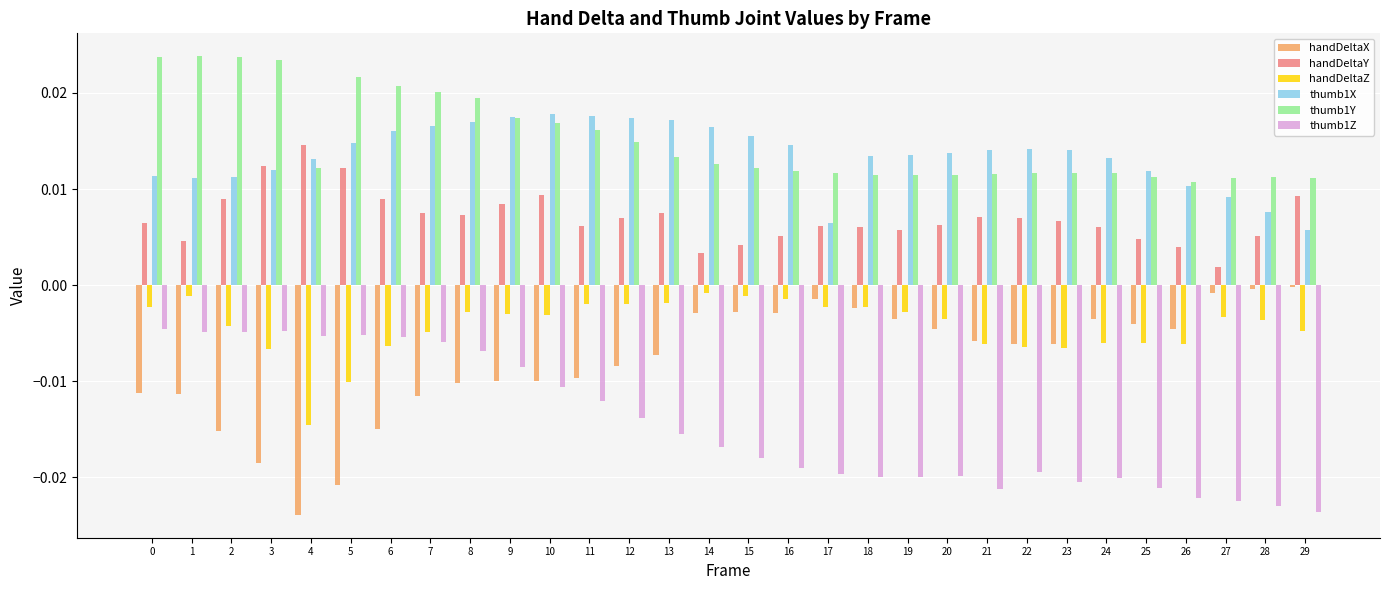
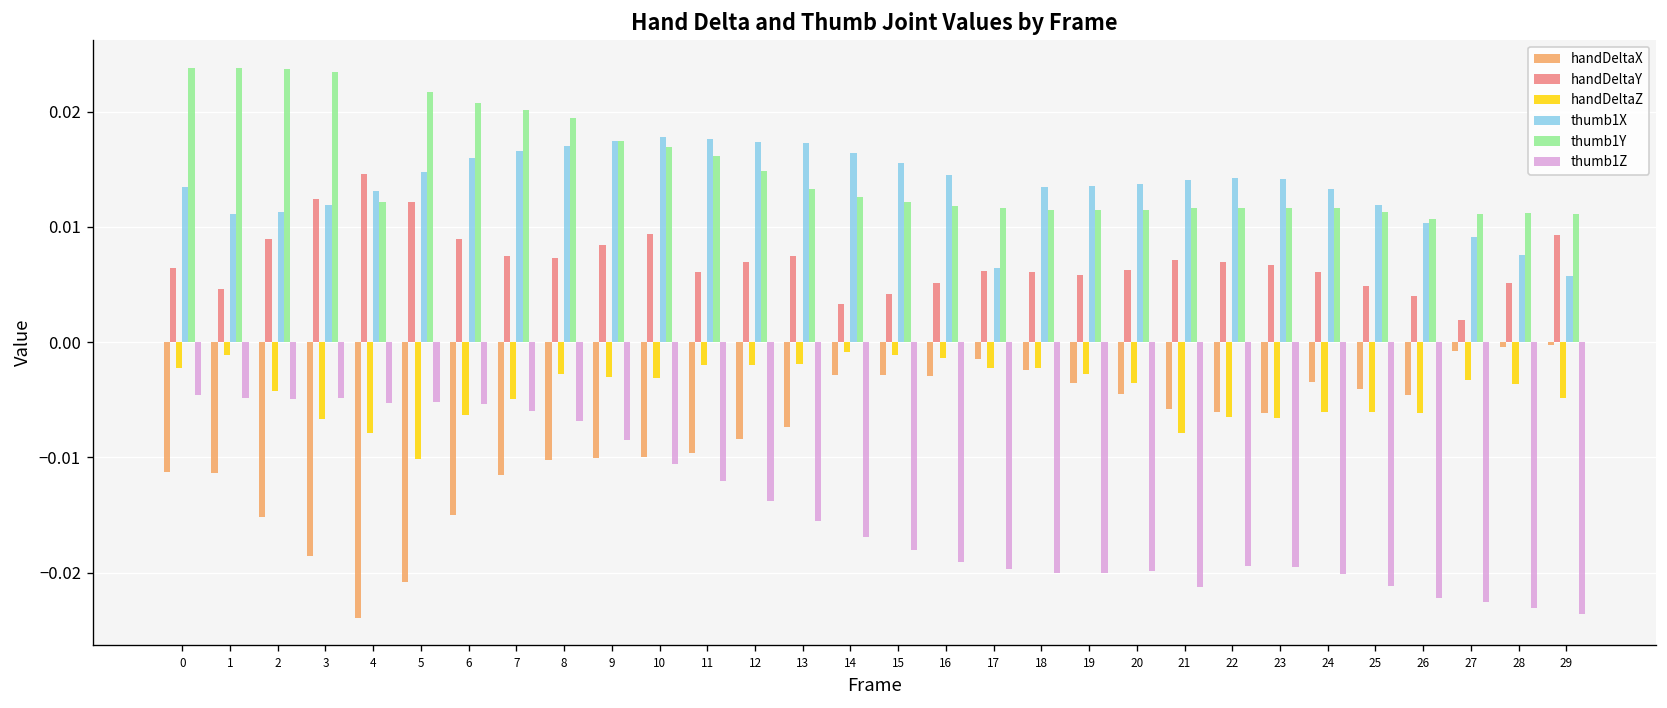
  {
    "handDeltaZ": {
      "0": -0.002,
      "1": -0.001,
      "2": -0.004,
      "3": -0.007,
-     "4": -0.015,
+     "4": -0.008,
      "5": -0.010,
      "6": -0.006,
      "7": -0.005,
      "8": -0.003,
      "9": -0.003,
      "10": -0.003,
      "11": -0.002,
      "12": -0.002,
      "13": -0.002,
      "14": -0.001,
      "15": -0.001,
      "16": -0.001,
      "17": -0.002,
      "18": -0.002,
      "19": -0.003,
      "20": -0.004,
-     "21": -0.006,
+     "21": -0.008,
      "22": -0.006,
      "23": -0.007,
      "24": -0.006,
      "25": -0.006,
      "26": -0.006,
      "27": -0.003,
      "28": -0.004,
      "29": -0.005
    },
    "thumb1X": {
-     "0": 0.011,
+     "0": 0.013,
      "1": 0.011,
      "2": 0.011,
      "3": 0.012,
      "4": 0.013,
      "5": 0.015,
      "6": 0.016,
      "7": 0.017,
      "8": 0.017,
      "9": 0.017,
      "10": 0.018,
      "11": 0.018,
      "12": 0.017,
      "13": 0.017,
      "14": 0.016,
      "15": 0.016,
      "16": 0.015,
      "17": 0.006,
      "18": 0.013,
      "19": 0.014,
      "20": 0.014,
      "21": 0.014,
      "22": 0.014,
      "23": 0.014,
      "24": 0.013,
      "25": 0.012,
      "26": 0.010,
      "27": 0.009,
      "28": 0.008,
      "29": 0.006
    },
    "thumb1Y": {
      "0": 0.024,
      "1": 0.024,
      "2": 0.024,
      "3": 0.023,
      "4": 0.012,
      "5": 0.022,
      "6": 0.021,
      "7": 0.020,
      "8": 0.019,
      "9": 0.017,
      "10": 0.017,
      "11": 0.016,
      "12": 0.015,
      "13": 0.013,
      "14": 0.013,
      "15": 0.012,
      "16": 0.012,
      "17": 0.012,
      "18": 0.011,
      "19": 0.011,
      "20": 0.011,
      "21": 0.012,
      "22": 0.012,
      "23": 0.012,
      "24": 0.012,
      "25": 0.011,
      "26": 0.011,
      "27": 0.011,
      "28": 0.011,
      "29": 0.011
    },
    "thumb1Z": {
      "0": -0.005,
      "1": -0.005,
      "2": -0.005,
      "3": -0.005,
      "4": -0.005,
      "5": -0.005,
      "6": -0.005,
      "7": -0.006,
      "8": -0.007,
      "9": -0.009,
      "10": -0.011,
      "11": -0.012,
      "12": -0.014,
      "13": -0.015,
      "14": -0.017,
      "15": -0.018,
      "16": -0.019,
      "17": -0.020,
      "18": -0.020,
      "19": -0.020,
      "20": -0.020,
      "21": -0.021,
      "22": -0.019,
-     "23": -0.021,
+     "23": -0.019,
      "24": -0.020,
      "25": -0.021,
      "26": -0.022,
      "27": -0.023,
      "28": -0.023,
      "29": -0.024
    }
  }
